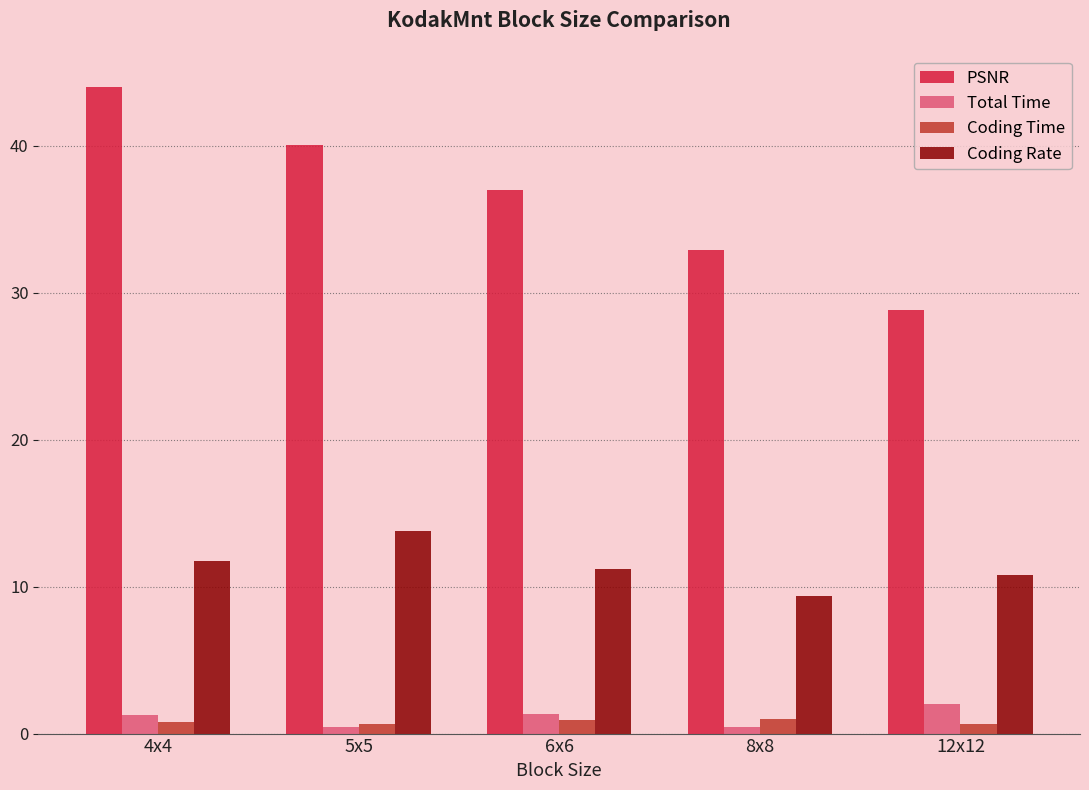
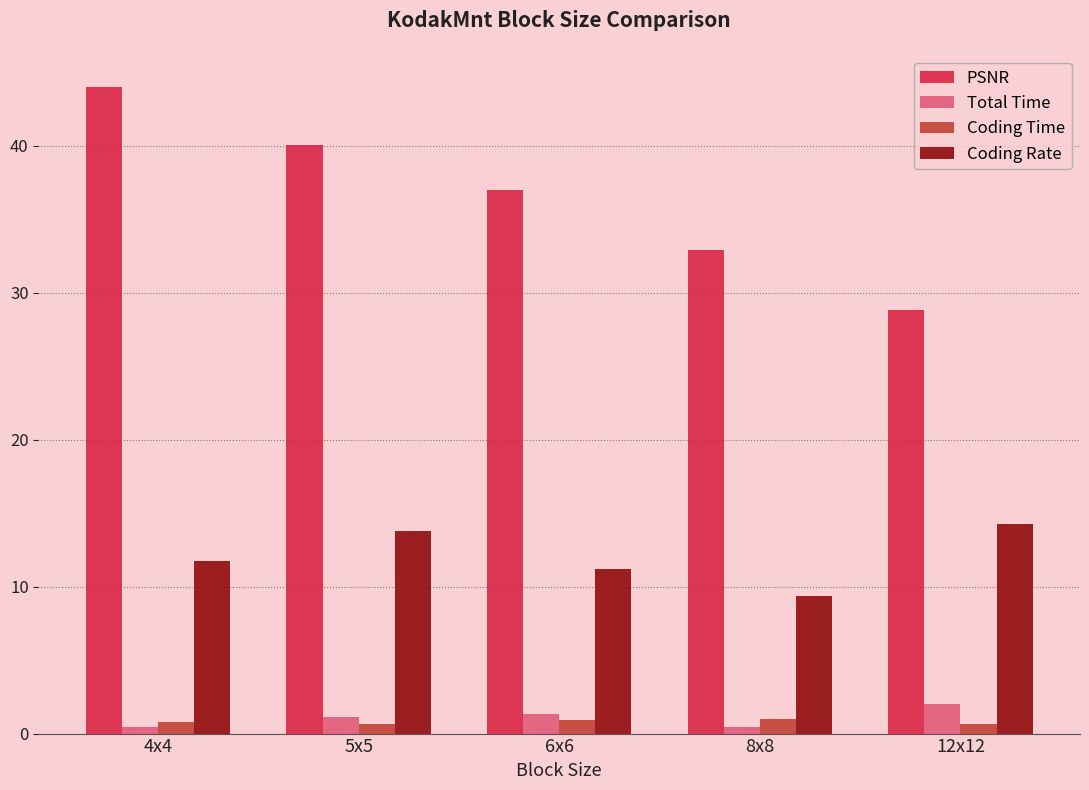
  {
    "Total Time": {
-     "4x4": 1.3,
-     "5x5": 0.4,
+     "4x4": 0.4,
+     "5x5": 1.1,
      "6x6": 1.3,
      "8x8": 0.4,
      "12x12": 2.0
    },
    "Coding Rate": {
      "4x4": 11.7,
      "5x5": 13.8,
      "6x6": 11.2,
      "8x8": 9.4,
-     "12x12": 10.8
+     "12x12": 14.3
    }
  }
